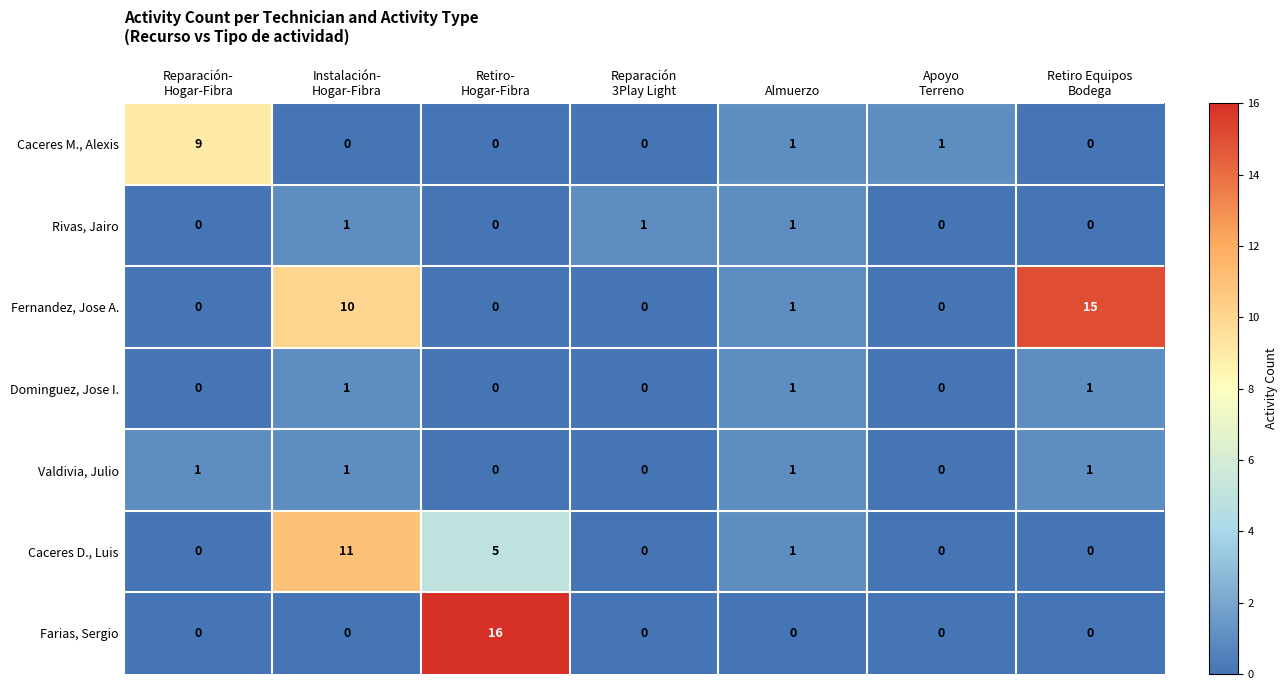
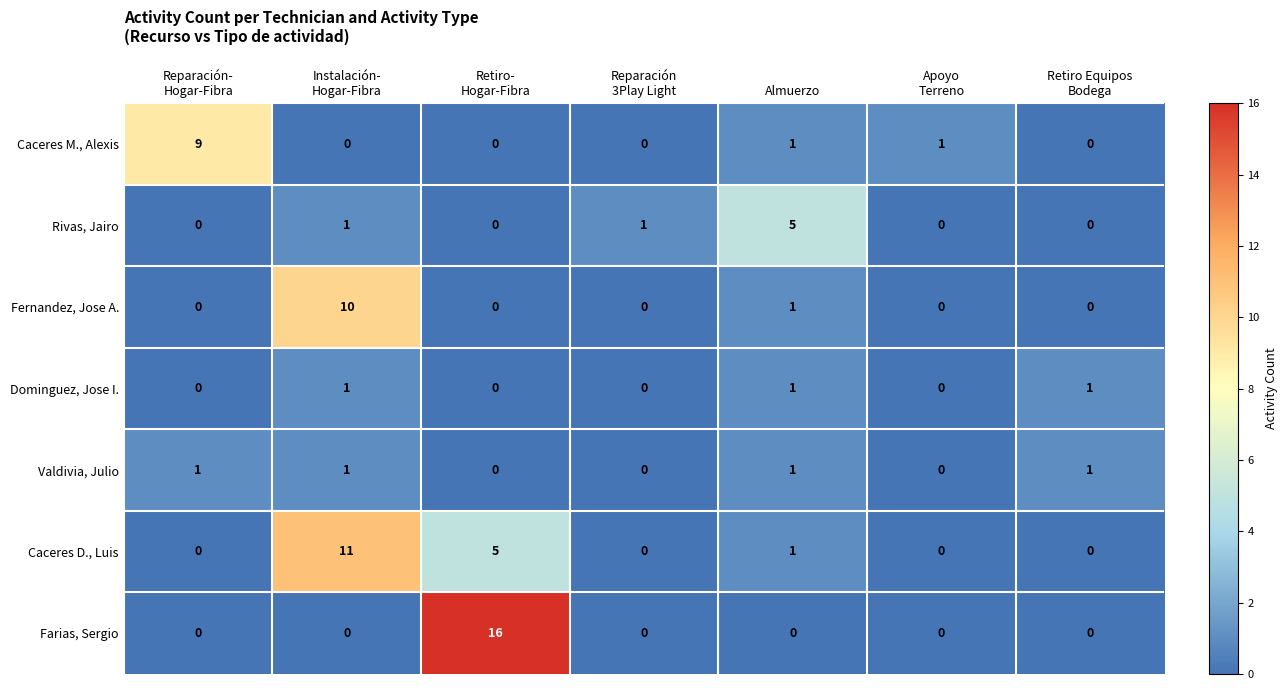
  {
    "Caceres M., Alexis": {
      "Reparación- Hogar-Fibra": 9,
      "Instalación- Hogar-Fibra": 0,
      "Retiro- Hogar-Fibra": 0,
      "Reparación 3Play Light": 0,
      "Almuerzo": 1,
      "Apoyo Terreno": 1,
      "Retiro Equipos Bodega": 0
    },
    "Rivas, Jairo": {
      "Reparación- Hogar-Fibra": 0,
      "Instalación- Hogar-Fibra": 1,
      "Retiro- Hogar-Fibra": 0,
      "Reparación 3Play Light": 1,
-     "Almuerzo": 1,
+     "Almuerzo": 5,
      "Apoyo Terreno": 0,
      "Retiro Equipos Bodega": 0
    },
    "Fernandez, Jose A.": {
      "Reparación- Hogar-Fibra": 0,
      "Instalación- Hogar-Fibra": 10,
      "Retiro- Hogar-Fibra": 0,
      "Reparación 3Play Light": 0,
      "Almuerzo": 1,
      "Apoyo Terreno": 0,
-     "Retiro Equipos Bodega": 15
+     "Retiro Equipos Bodega": 0
    },
    "Dominguez, Jose I.": {
      "Reparación- Hogar-Fibra": 0,
      "Instalación- Hogar-Fibra": 1,
      "Retiro- Hogar-Fibra": 0,
      "Reparación 3Play Light": 0,
      "Almuerzo": 1,
      "Apoyo Terreno": 0,
      "Retiro Equipos Bodega": 1
    },
    "Valdivia, Julio": {
      "Reparación- Hogar-Fibra": 1,
      "Instalación- Hogar-Fibra": 1,
      "Retiro- Hogar-Fibra": 0,
      "Reparación 3Play Light": 0,
      "Almuerzo": 1,
      "Apoyo Terreno": 0,
      "Retiro Equipos Bodega": 1
    },
    "Caceres D., Luis": {
      "Reparación- Hogar-Fibra": 0,
      "Instalación- Hogar-Fibra": 11,
      "Retiro- Hogar-Fibra": 5,
      "Reparación 3Play Light": 0,
      "Almuerzo": 1,
      "Apoyo Terreno": 0,
      "Retiro Equipos Bodega": 0
    },
    "Farias, Sergio": {
      "Reparación- Hogar-Fibra": 0,
      "Instalación- Hogar-Fibra": 0,
      "Retiro- Hogar-Fibra": 16,
      "Reparación 3Play Light": 0,
      "Almuerzo": 0,
      "Apoyo Terreno": 0,
      "Retiro Equipos Bodega": 0
    }
  }
